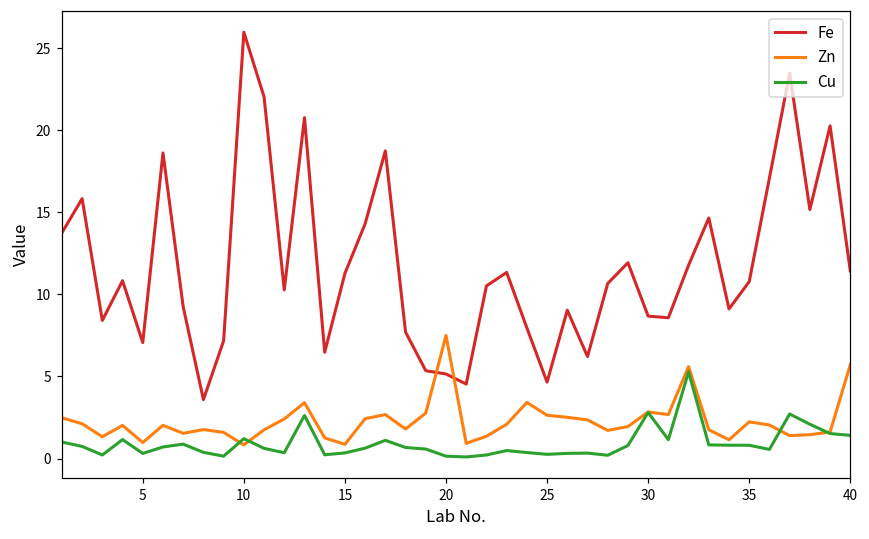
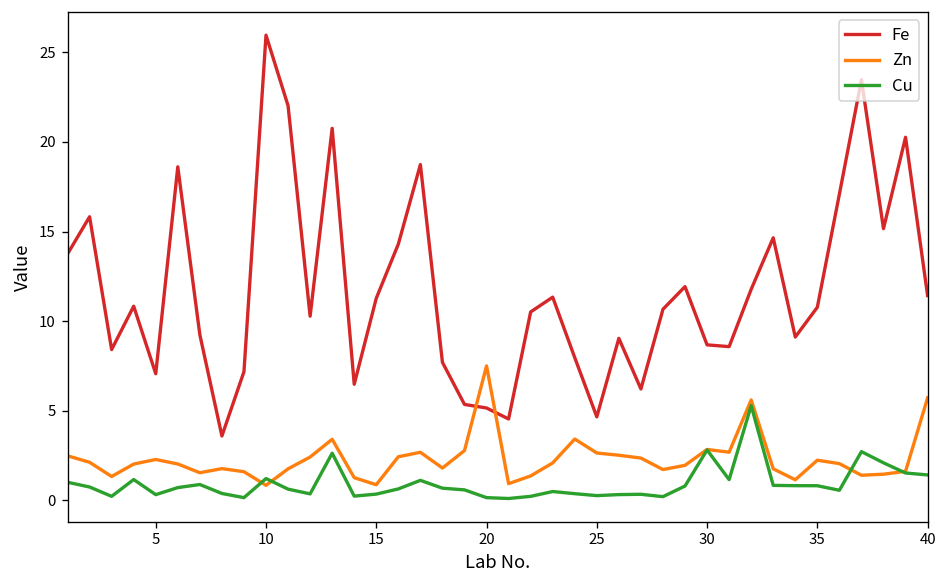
  {
    "Fe": {
      "5": 7.1,
      "10": 26.0,
      "15": 11.3,
      "20": 5.2,
      "25": 4.7,
      "30": 8.7,
      "35": 10.8,
      "40": 11.4
    },
    "Zn": {
-     "5": 1.0,
+     "5": 2.3,
      "10": 0.8,
      "15": 0.9,
      "20": 7.5,
      "25": 2.6,
      "35": 2.2,
      "40": 5.7
    },
    "Cu": {
      "5": 0.3,
      "10": 1.2,
      "15": 0.3,
      "20": 0.1,
      "25": 0.3,
      "35": 0.8,
      "40": 1.4
    }
  }
